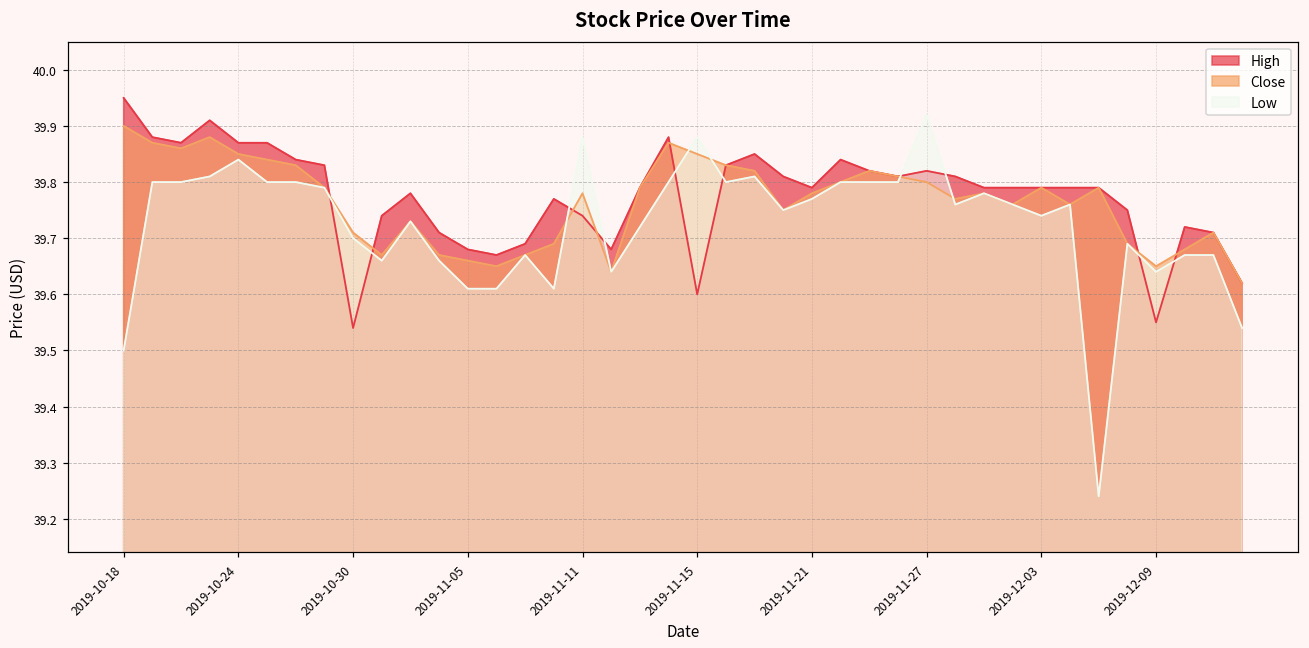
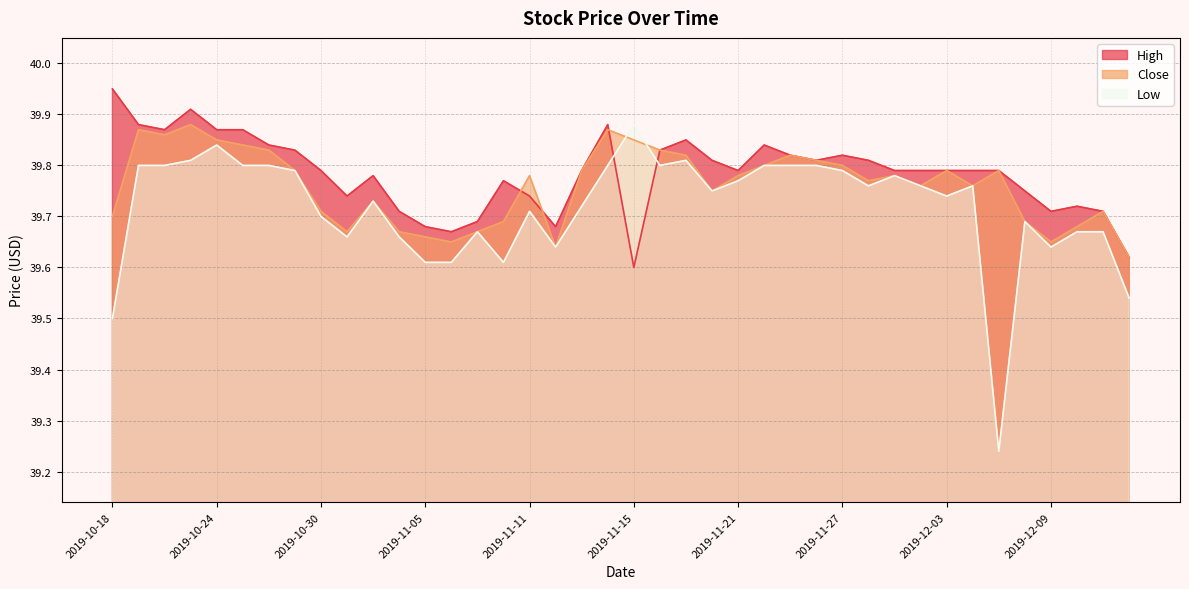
  {
    "High": {
      "2019-10-18": 39.95,
      "2019-10-24": 39.87,
-     "2019-10-30": 39.54,
+     "2019-10-30": 39.79,
      "2019-11-05": 39.68,
      "2019-11-11": 39.74,
      "2019-11-15": 39.60,
      "2019-11-21": 39.79,
      "2019-11-27": 39.82,
-     "2019-12-09": 39.55
+     "2019-12-09": 39.71
    },
    "Close": {
-     "2019-10-18": 39.9,
+     "2019-10-18": 39.7,
      "2019-10-24": 39.85,
      "2019-10-30": 39.71,
      "2019-11-05": 39.66,
      "2019-11-11": 39.78,
      "2019-11-15": 39.85,
      "2019-11-21": 39.78,
      "2019-11-27": 39.8,
      "2019-12-09": 39.65
    },
    "Low": {
      "2019-10-18": 39.50,
      "2019-10-24": 39.84,
      "2019-10-30": 39.70,
      "2019-11-05": 39.61,
-     "2019-11-11": 39.88,
+     "2019-11-11": 39.71,
      "2019-11-15": 39.88,
      "2019-11-21": 39.77,
-     "2019-11-27": 39.92,
+     "2019-11-27": 39.79,
      "2019-12-03": 39.74,
      "2019-12-09": 39.64
    }
  }
